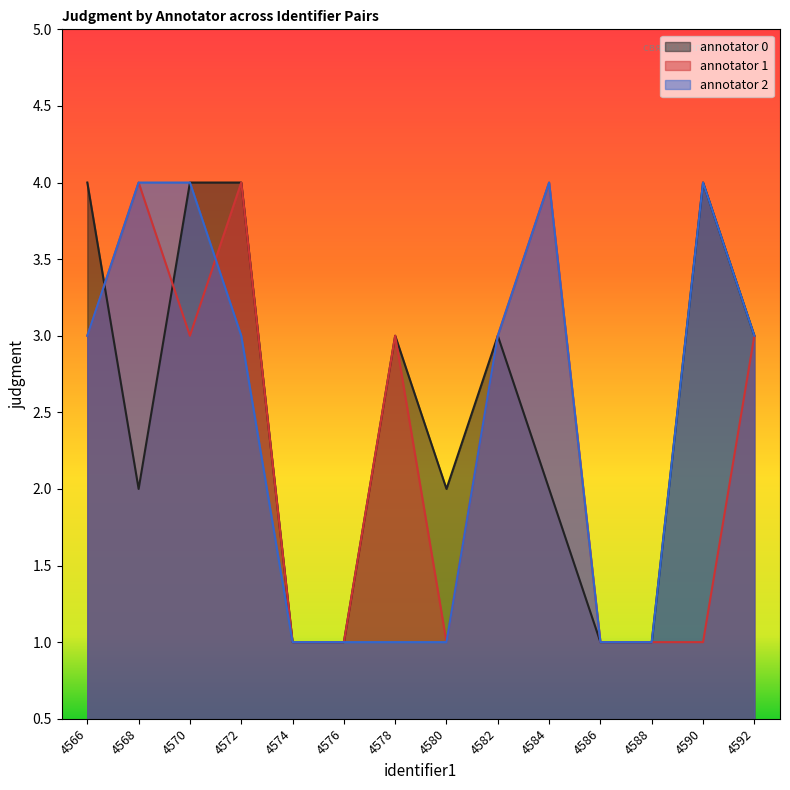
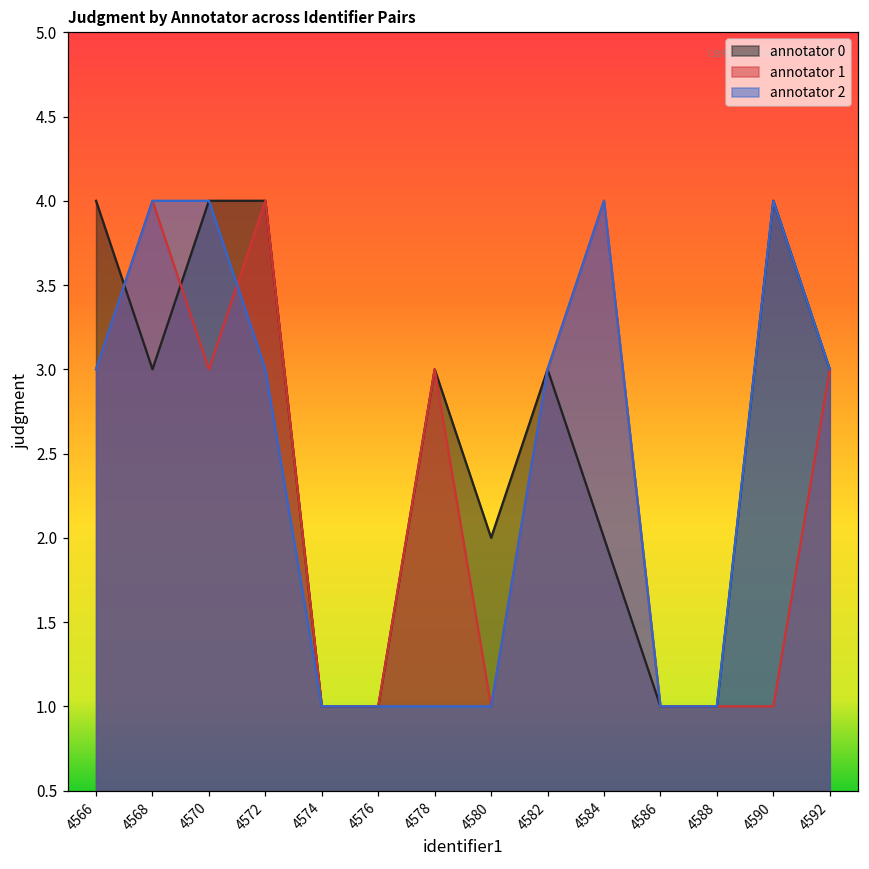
  {
    "annotator 0": {
      "4566": 4,
-     "4568": 2,
+     "4568": 3,
      "4580": 2,
      "4584": 2
    },
    "annotator 1": {
      "4570": 3,
      "4590": 1
    },
    "annotator 2": {
      "4572": 3,
      "4578": 1
    }
  }
